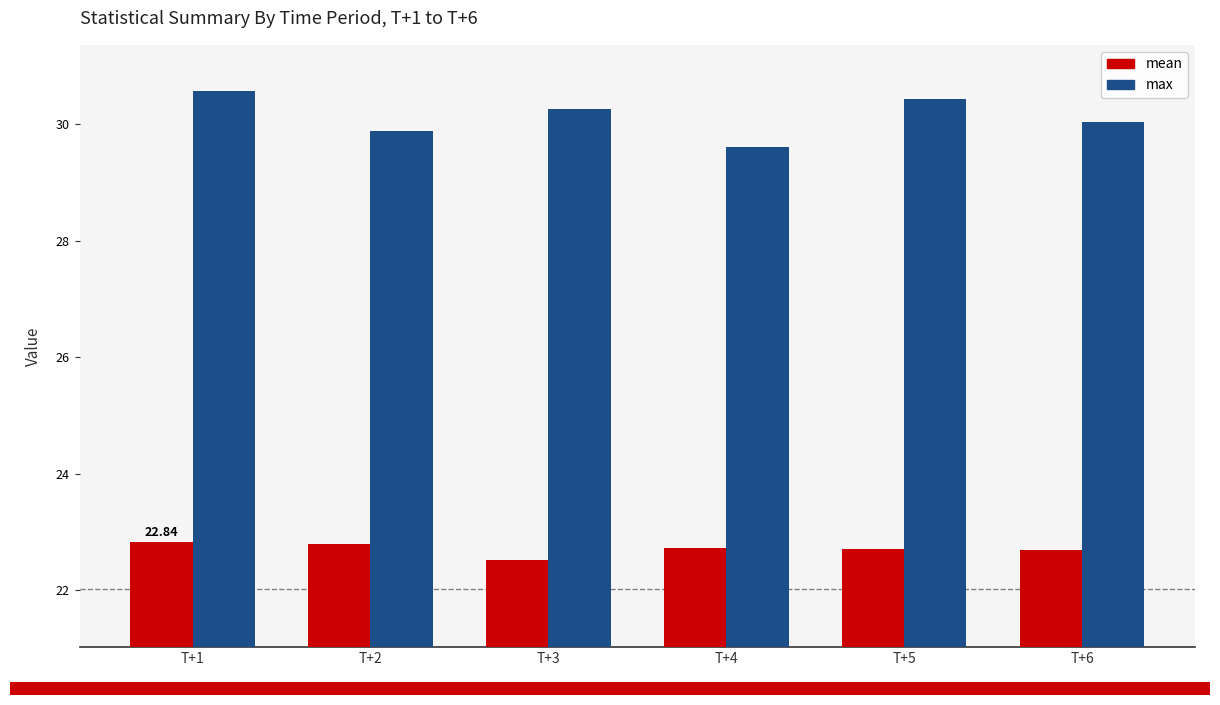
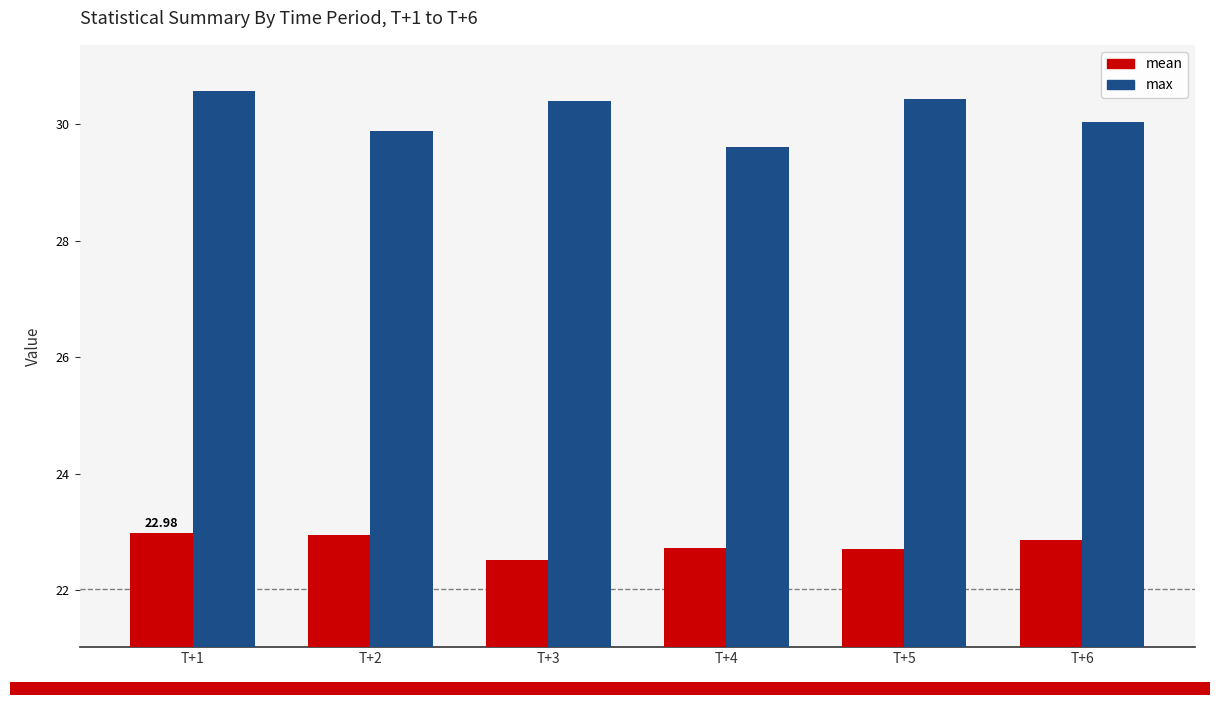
  {
    "mean": {
-     "T+1": 22.84,
-     "T+2": 22.8,
-     "T+6": 22.7
+     "T+1": 22.98,
+     "T+2": 23.0,
+     "T+6": 22.9
    },
    "max": {
      "T+1": 30.6,
      "T+2": 29.9,
-     "T+3": 30.3,
+     "T+3": 30.4,
      "T+4": 29.6,
      "T+5": 30.4,
      "T+6": 30.0
    }
  }
